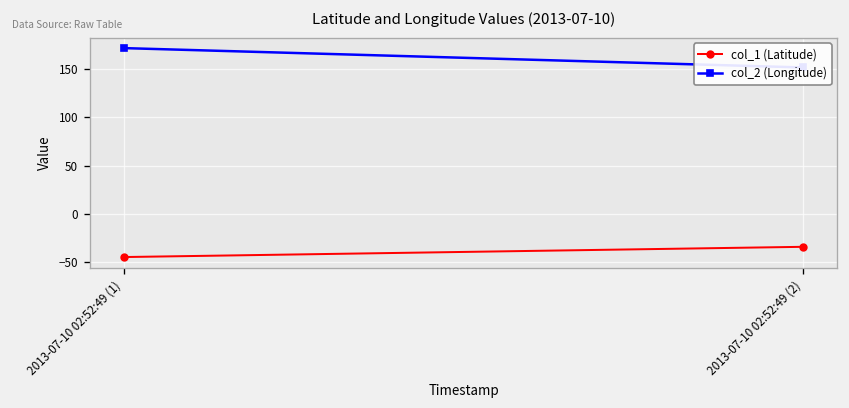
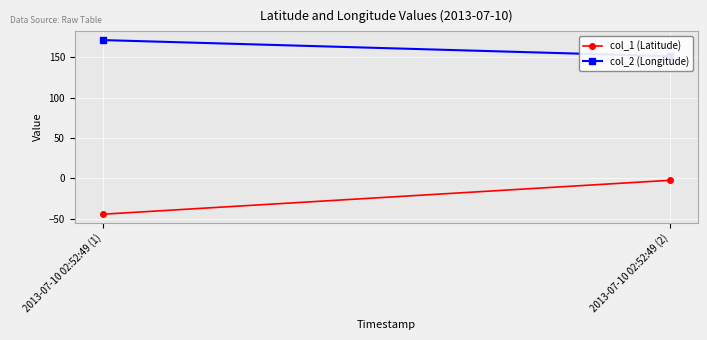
  {
    "col_1 (Latitude)": {
      "2013-07-10 02:52:49 (1)": -40,
-     "2013-07-10 02:52:49 (2)": -30
+     "2013-07-10 02:52:49 (2)": 0
    },
    "col_2 (Longitude)": {
      "2013-07-10 02:52:49 (1)": 170
    }
  }
